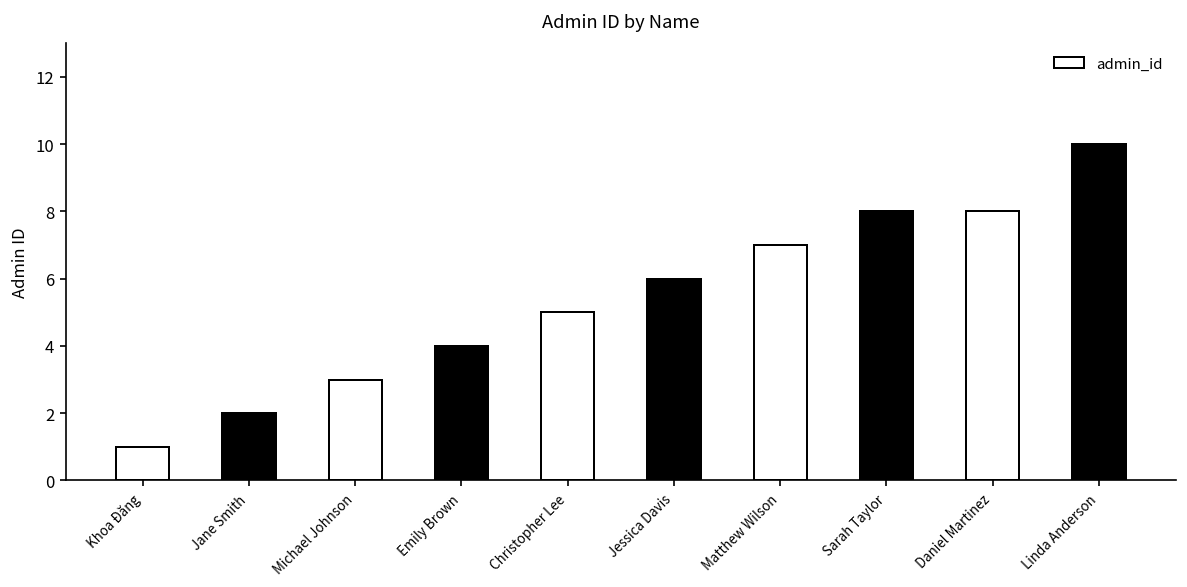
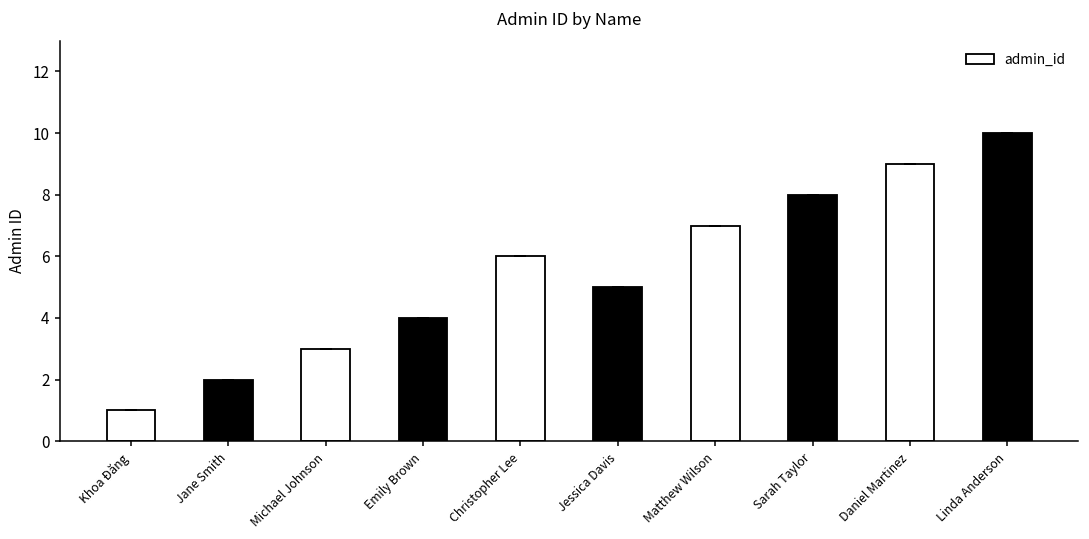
  {
    "admin_id": {
      "Khoa Đăng": 1,
      "Jane Smith": 2,
      "Michael Johnson": 3,
      "Emily Brown": 4,
-     "Christopher Lee": 5,
-     "Jessica Davis": 6,
+     "Christopher Lee": 6,
+     "Jessica Davis": 5,
      "Matthew Wilson": 7,
      "Sarah Taylor": 8,
-     "Daniel Martinez": 8,
+     "Daniel Martinez": 9,
      "Linda Anderson": 10
    }
  }
